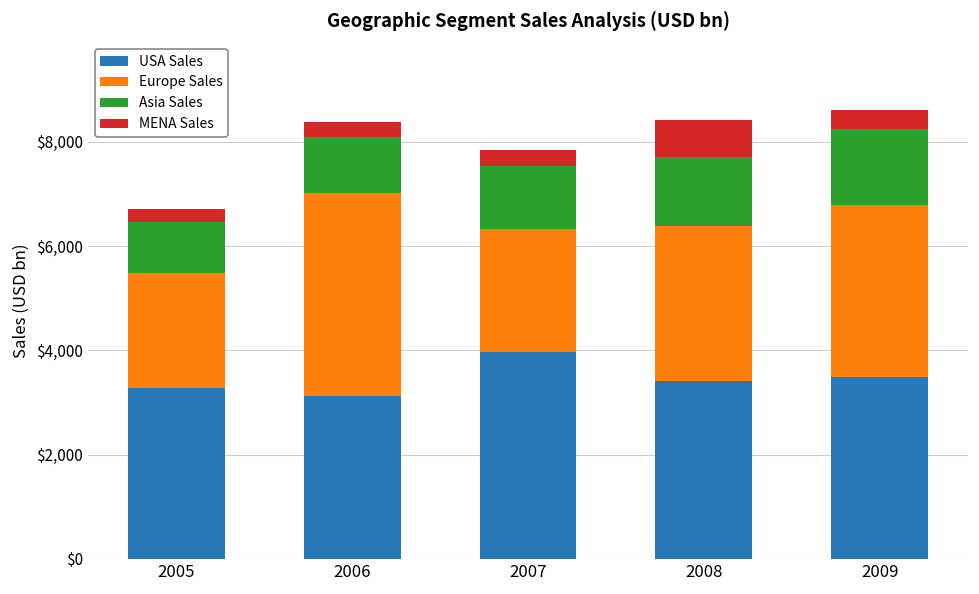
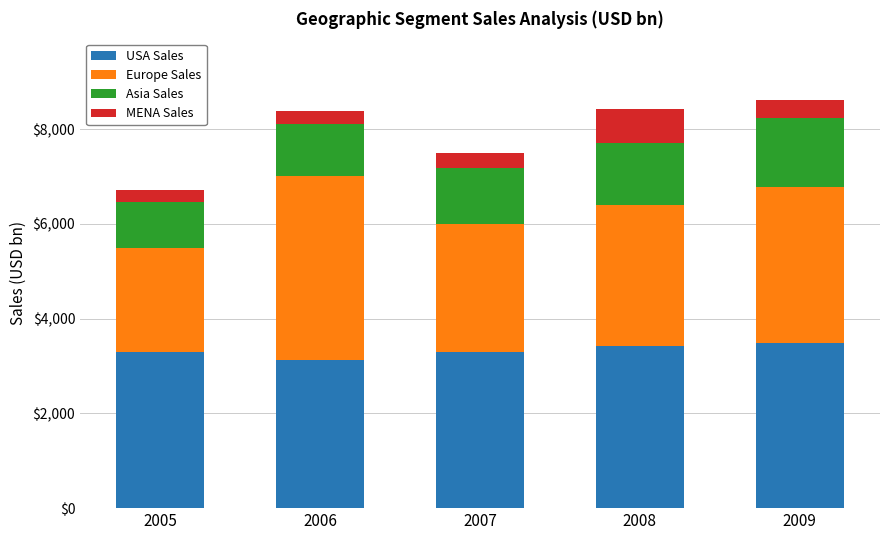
  {
    "USA Sales": {
      "2005": "$3,300",
      "2006": "$3,100",
-     "2007": "$4,000",
+     "2007": "$3,300",
      "2008": "$3,400",
      "2009": "$3,500"
    },
    "Europe Sales": {
      "2005": "$2,200",
      "2006": "$3,900",
-     "2007": "$2,400",
+     "2007": "$2,700",
      "2008": "$3,000",
      "2009": "$3,300"
    },
    "Asia Sales": {
      "2005": "$1,000",
      "2006": "$1,100",
      "2007": "$1,200",
      "2008": "$1,300",
      "2009": "$1,500"
    },
    "MENA Sales": {
      "2005": "$300",
      "2006": "$300",
      "2007": "$300",
      "2008": "$700",
      "2009": "$400"
    }
  }
